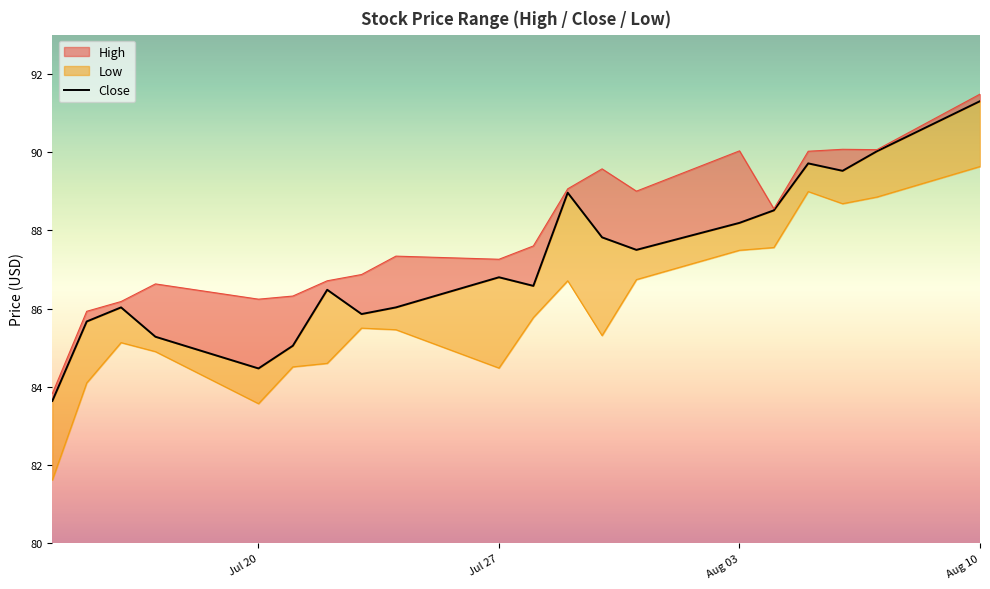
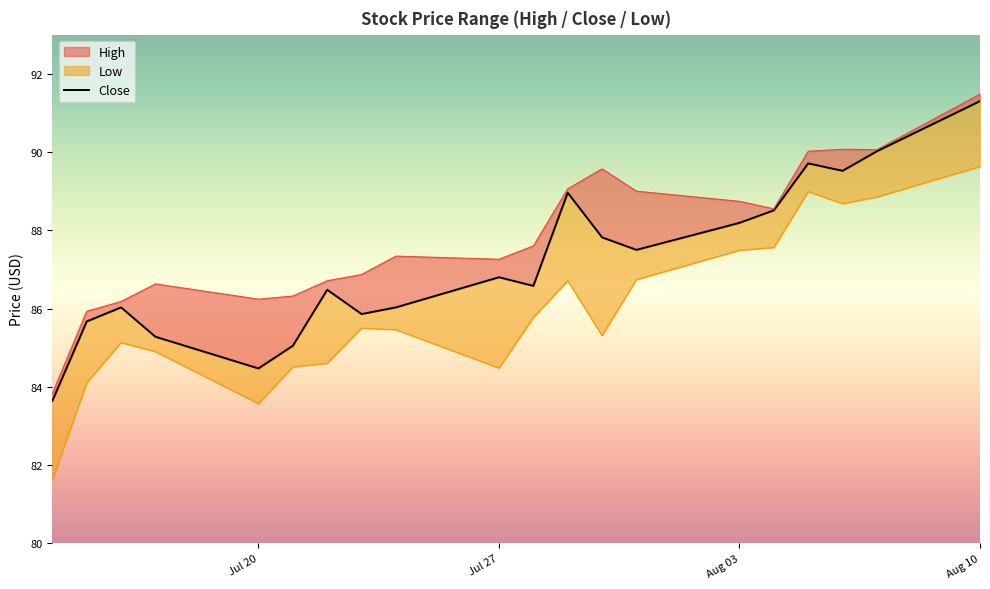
  {
    "High": {
      "Jul 20": 86.2,
      "Jul 27": 87.3,
-     "Aug 03": 90.0,
+     "Aug 03": 88.7,
      "Aug 10": 91.5
    }
  }
